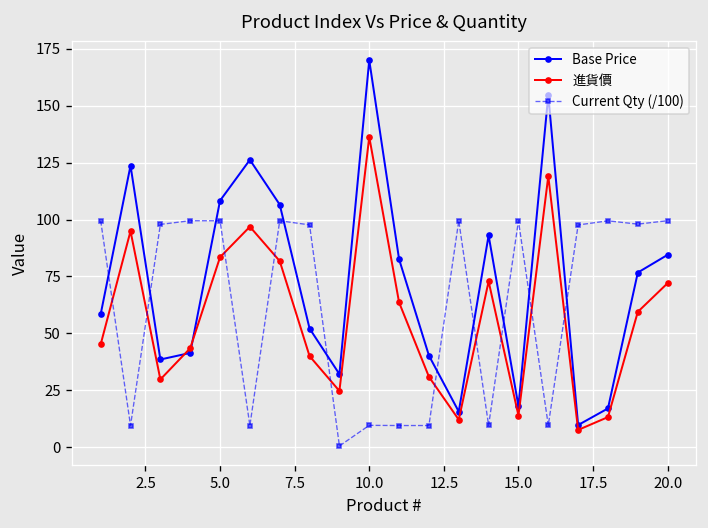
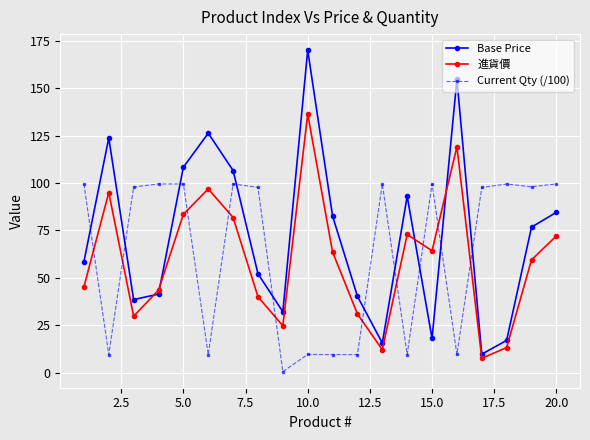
  {
    "進貨價": {
      "5.0": 83,
      "10.0": 136,
-     "15.0": 14,
+     "15.0": 64,
      "20.0": 72
    }
  }
